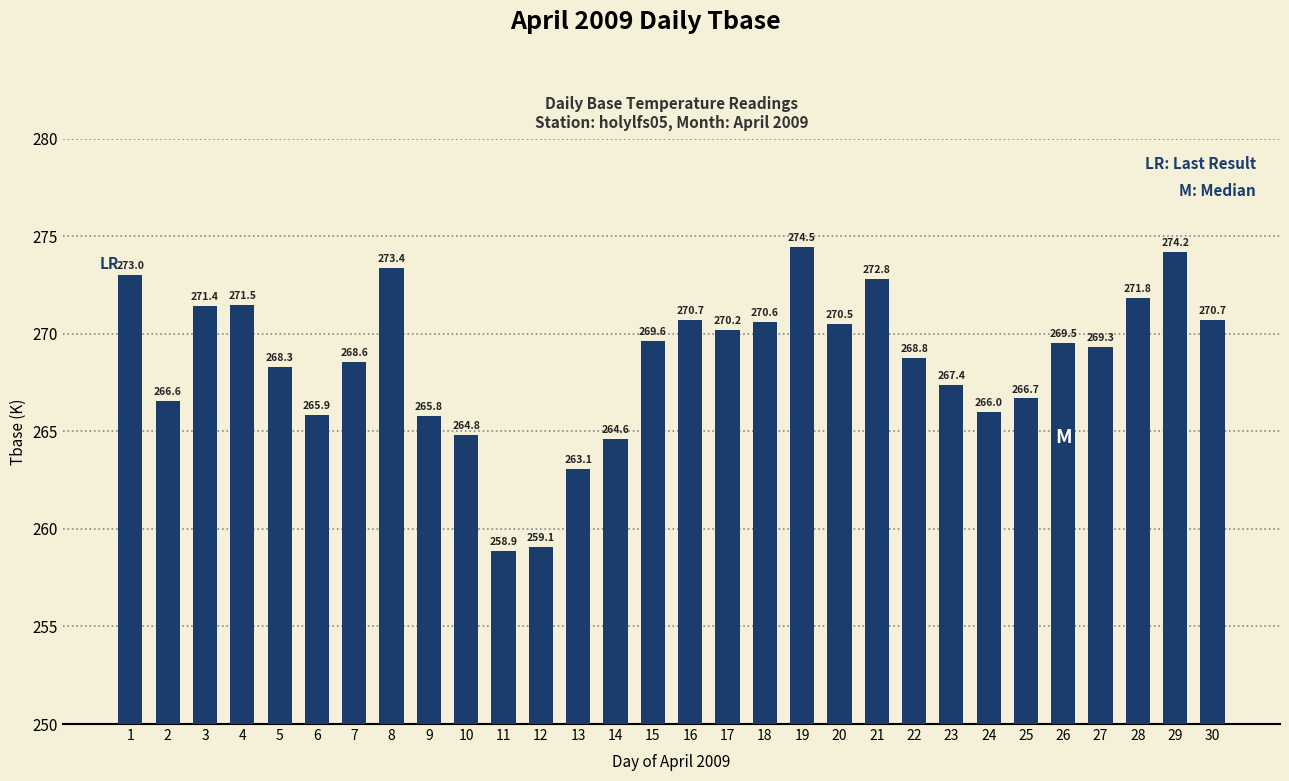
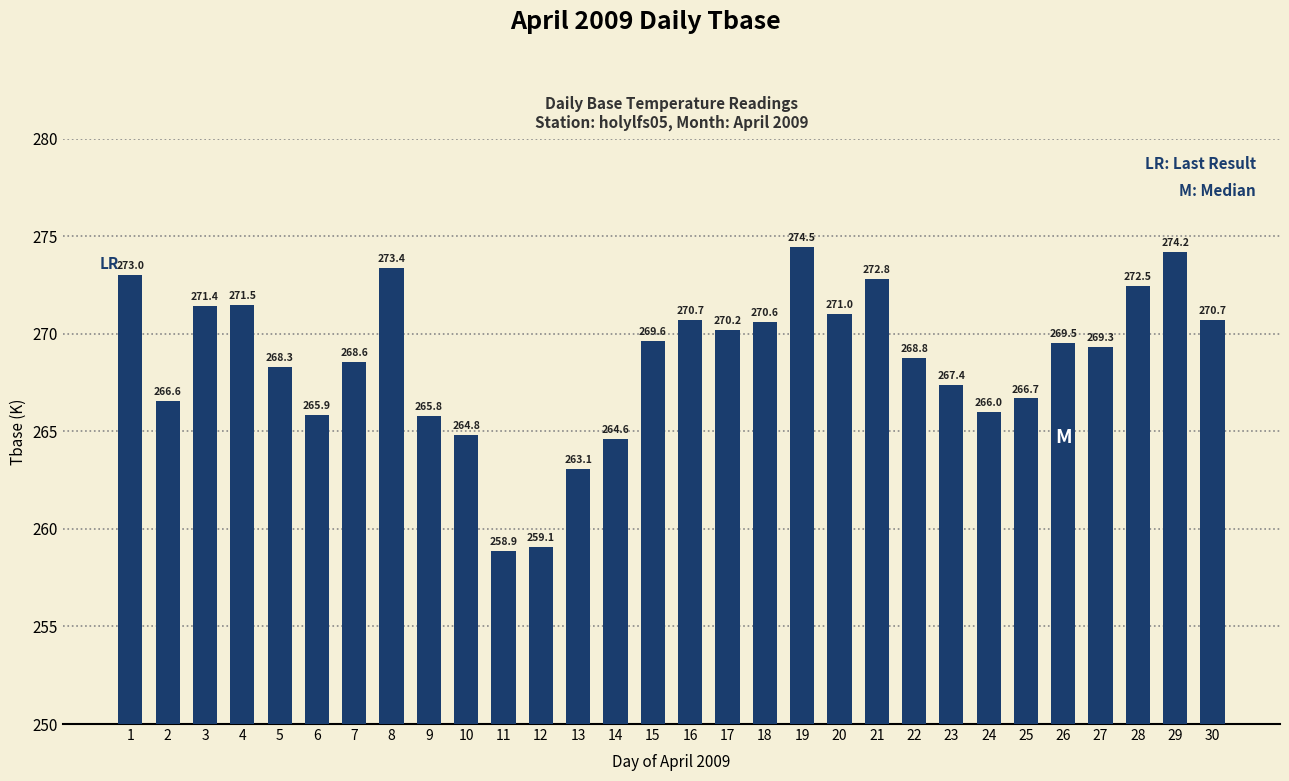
  {
    "1": 273.0,
    "2": 266.6,
    "3": 271.4,
    "4": 271.5,
    "5": 268.3,
    "6": 265.9,
    "7": 268.6,
    "8": 273.4,
    "9": 265.8,
    "10": 264.8,
    "11": 258.9,
    "12": 259.1,
    "13": 263.1,
    "14": 264.6,
    "15": 269.6,
    "16": 270.7,
    "17": 270.2,
    "18": 270.6,
    "19": 274.5,
-   "20": 270.5,
+   "20": 271.0,
    "21": 272.8,
    "22": 268.8,
    "23": 267.4,
    "24": 266.0,
    "25": 266.7,
    "26": 269.5,
    "27": 269.3,
-   "28": 271.8,
+   "28": 272.5,
    "29": 274.2,
    "30": 270.7
  }
